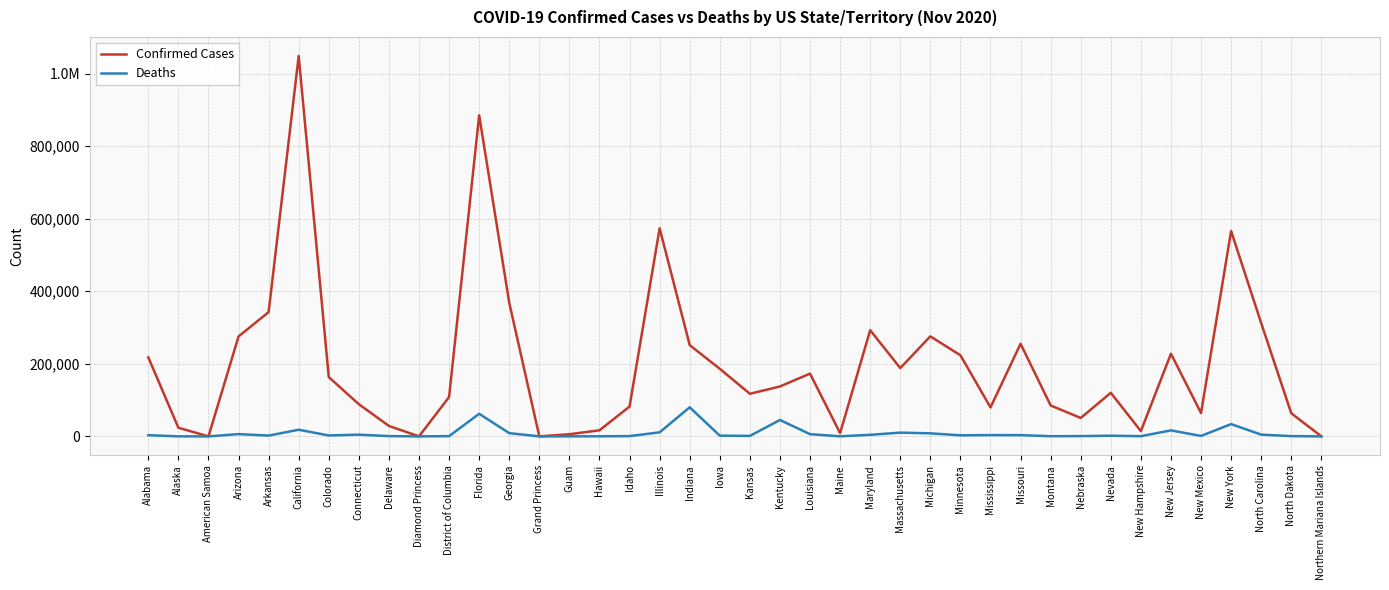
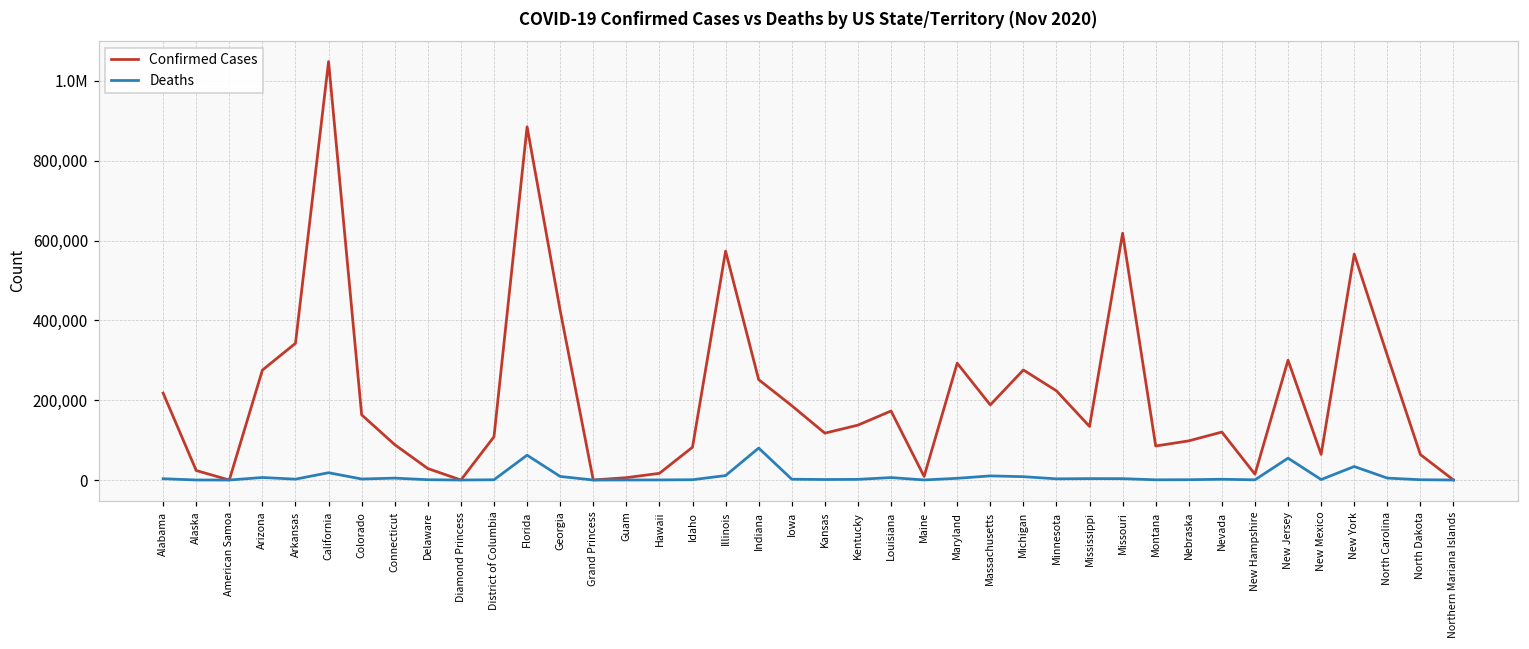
  {
    "Confirmed Cases": {
      "Alabama": "220,000",
      "Alaska": "20,000",
      "Arizona": "280,000",
      "Arkansas": "340,000",
      "California": "1,050,000",
      "Colorado": "160,000",
      "Connecticut": "90,000",
      "Delaware": "30,000",
      "District of Columbia": "110,000",
      "Florida": "890,000",
-     "Georgia": "370,000",
+     "Georgia": "420,000",
      "Hawaii": "20,000",
      "Idaho": "80,000",
      "Illinois": "570,000",
      "Indiana": "250,000",
      "Iowa": "190,000",
      "Kansas": "120,000",
      "Kentucky": "140,000",
      "Louisiana": "170,000",
      "Maine": "10,000",
      "Maryland": "290,000",
      "Massachusetts": "190,000",
      "Michigan": "280,000",
      "Minnesota": "220,000",
-     "Mississippi": "80,000",
-     "Missouri": "260,000",
+     "Mississippi": "130,000",
+     "Missouri": "620,000",
      "Montana": "90,000",
-     "Nebraska": "50,000",
+     "Nebraska": "100,000",
      "Nevada": "120,000",
      "New Hampshire": "10,000",
-     "New Jersey": "230,000",
+     "New Jersey": "300,000",
      "New Mexico": "60,000",
      "New York": "570,000",
      "North Carolina": "310,000",
      "North Dakota": "60,000"
    },
    "Deaths": {
      "Alabama": "0",
      "Alaska": "0",
      "Arizona": "10,000",
      "Arkansas": "0",
      "California": "20,000",
      "Colorado": "0",
      "Connecticut": "0",
      "Delaware": "0",
      "District of Columbia": "0",
      "Florida": "60,000",
      "Georgia": "10,000",
      "Hawaii": "0",
      "Idaho": "0",
      "Illinois": "10,000",
      "Indiana": "80,000",
      "Iowa": "0",
      "Kansas": "0",
-     "Kentucky": "50,000",
+     "Kentucky": "0",
      "Louisiana": "10,000",
      "Maine": "0",
      "Maryland": "0",
      "Massachusetts": "10,000",
      "Michigan": "10,000",
      "Minnesota": "0",
      "Mississippi": "0",
      "Missouri": "0",
      "Montana": "0",
      "Nebraska": "0",
      "Nevada": "0",
      "New Hampshire": "0",
-     "New Jersey": "20,000",
+     "New Jersey": "50,000",
      "New Mexico": "0",
      "New York": "30,000",
      "North Carolina": "0",
      "North Dakota": "0"
    }
  }
